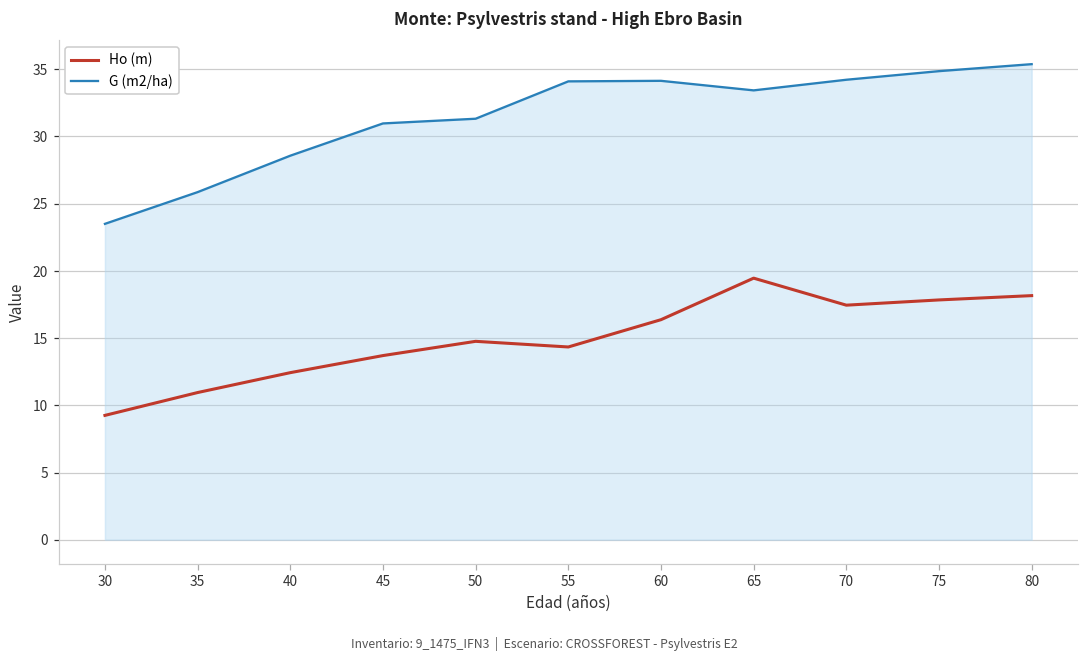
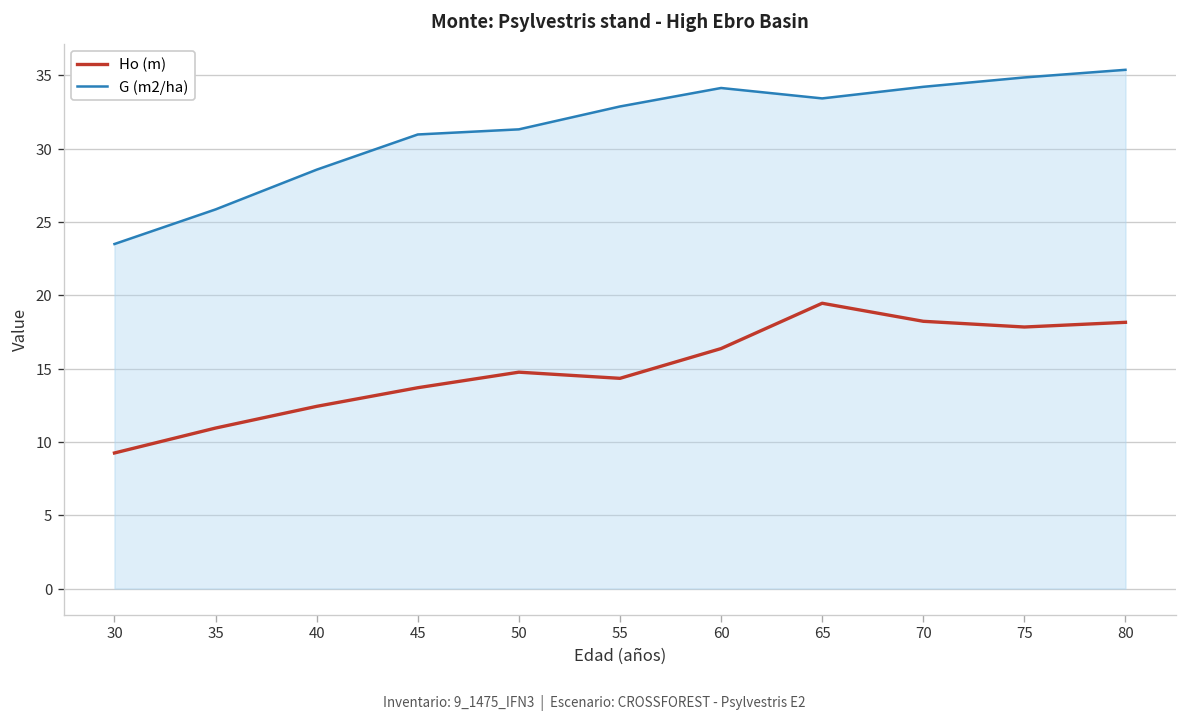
  {
    "Ho (m)": {
      "30": 9.3,
      "35": 11.0,
      "40": 12.4,
      "45": 13.7,
      "50": 14.8,
      "55": 14.3,
      "60": 16.4,
      "65": 19.5,
-     "70": 17.5,
+     "70": 18.2,
      "75": 17.8,
      "80": 18.2
    },
    "G (m2/ha)": {
      "30": 23.5,
      "35": 25.9,
      "40": 28.6,
      "45": 31.0,
      "50": 31.3,
-     "55": 34.1,
+     "55": 32.9,
      "60": 34.1,
      "65": 33.4,
      "70": 34.2,
      "75": 34.9,
      "80": 35.4
    }
  }
